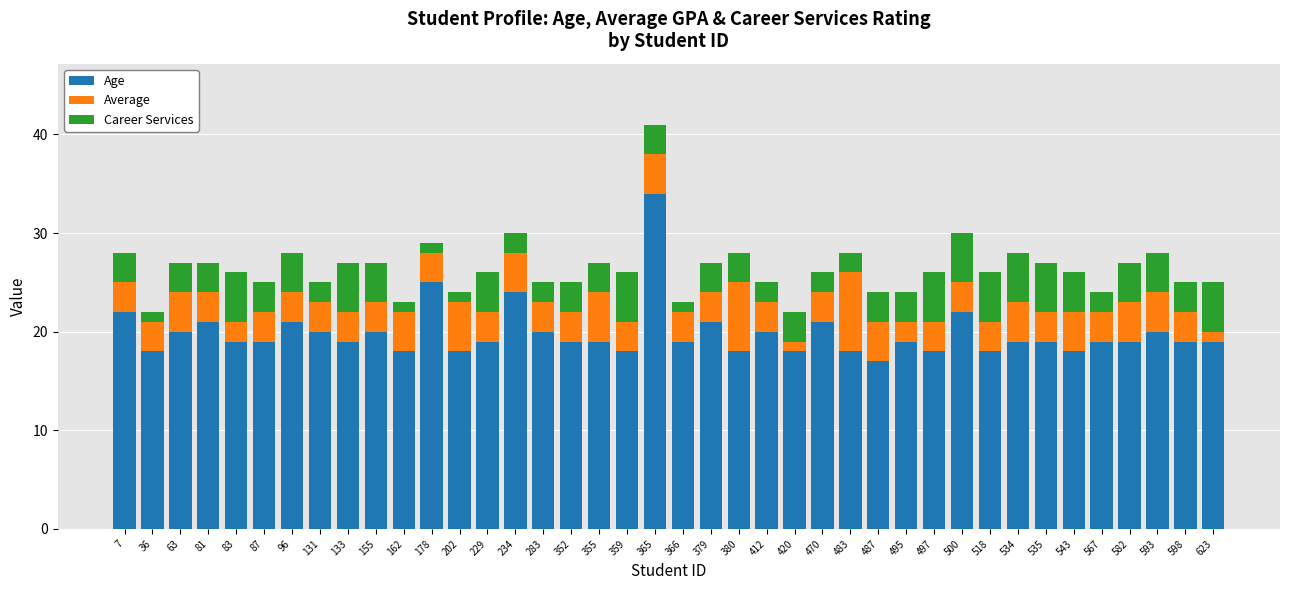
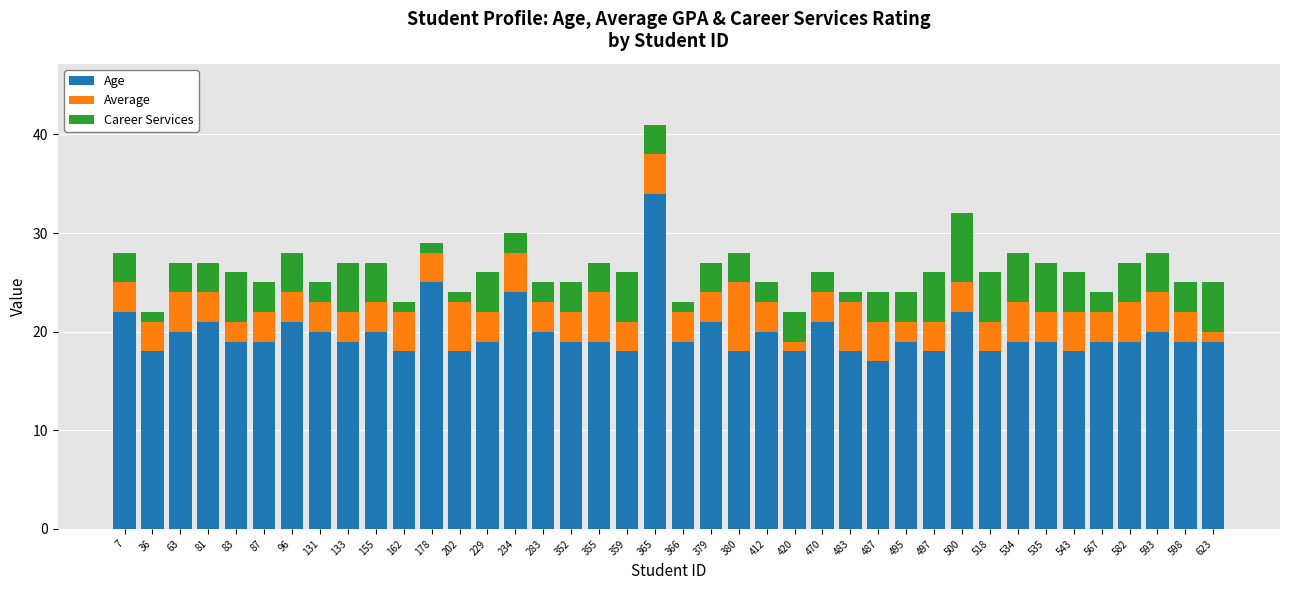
  {
    "Age": {
      "7": 22,
      "36": 18,
      "63": 20,
      "81": 21,
      "83": 19,
      "87": 19,
      "96": 21,
      "131": 20,
      "133": 19,
      "155": 20,
      "162": 18,
      "178": 25,
      "202": 18,
      "229": 19,
      "234": 24,
      "283": 20,
      "352": 19,
      "355": 19,
      "359": 18,
      "365": 34,
      "366": 19,
      "379": 21,
      "380": 18,
      "412": 20,
      "420": 18,
      "470": 21,
      "483": 18,
      "487": 17,
      "495": 19,
      "497": 18,
      "500": 22,
      "518": 18,
      "534": 19,
      "535": 19,
      "543": 18,
      "567": 19,
      "582": 19,
      "593": 20,
      "598": 19,
      "623": 19
    },
    "Average": {
      "7": 3,
      "36": 3,
      "63": 4,
      "81": 3,
      "83": 2,
      "87": 3,
      "96": 3,
      "131": 3,
      "133": 3,
      "155": 3,
      "162": 4,
      "178": 3,
      "202": 5,
      "229": 3,
      "234": 4,
      "283": 3,
      "352": 3,
      "355": 5,
      "359": 3,
      "365": 4,
      "366": 3,
      "379": 3,
      "380": 7,
      "412": 3,
      "420": 1,
      "470": 3,
-     "483": 8,
+     "483": 5,
      "487": 4,
      "495": 2,
      "497": 3,
      "500": 3,
      "518": 3,
      "534": 4,
      "535": 3,
      "543": 4,
      "567": 3,
      "582": 4,
      "593": 4,
      "598": 3,
      "623": 1
    },
    "Career Services": {
      "7": 3,
      "36": 1,
      "63": 3,
      "81": 3,
      "83": 5,
      "87": 3,
      "96": 4,
      "131": 2,
      "133": 5,
      "155": 4,
      "162": 1,
      "178": 1,
      "202": 1,
      "229": 4,
      "234": 2,
      "283": 2,
      "352": 3,
      "355": 3,
      "359": 5,
      "365": 3,
      "366": 1,
      "379": 3,
      "380": 3,
      "412": 2,
      "420": 3,
      "470": 2,
-     "483": 2,
+     "483": 1,
      "487": 3,
      "495": 3,
      "497": 5,
-     "500": 5,
+     "500": 7,
      "518": 5,
      "534": 5,
      "535": 5,
      "543": 4,
      "567": 2,
      "582": 4,
      "593": 4,
      "598": 3,
      "623": 5
    }
  }
